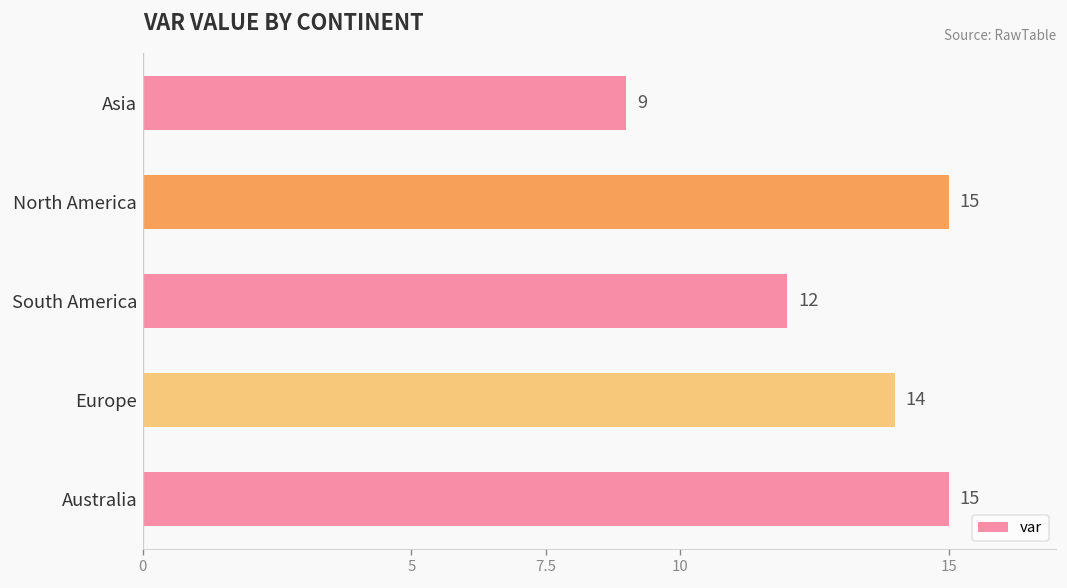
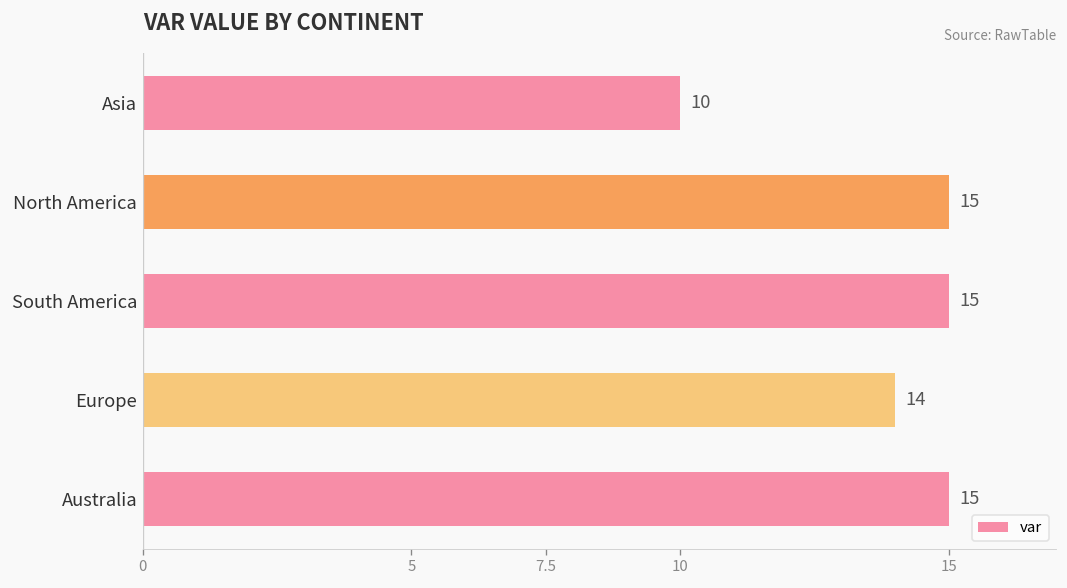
  {
-   "Asia": 9,
+   "Asia": 10,
    "North America": 15,
-   "South America": 12,
+   "South America": 15,
    "Europe": 14,
    "Australia": 15
  }
